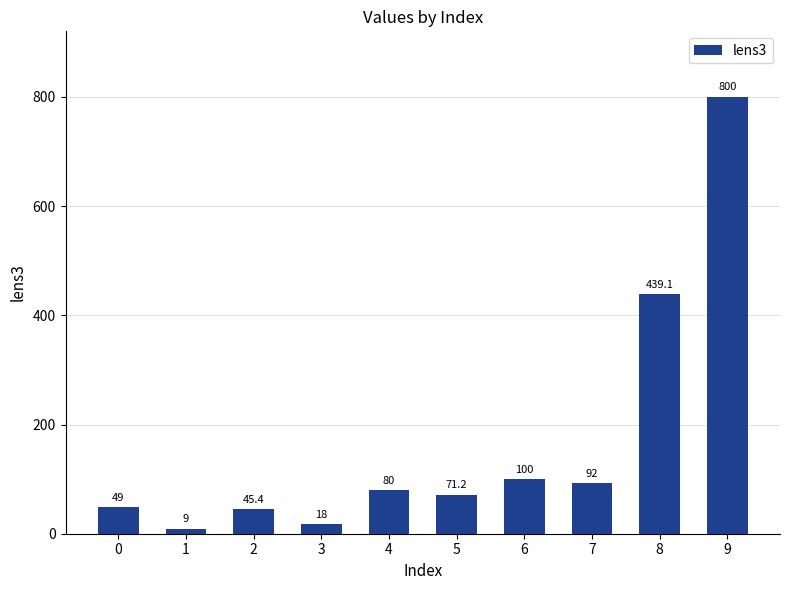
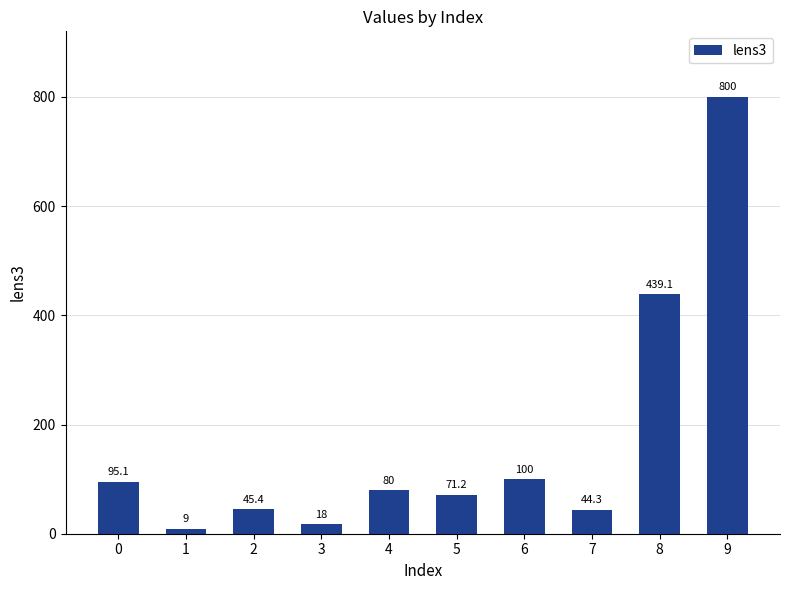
  {
-   "0": 49,
+   "0": 95.1,
    "1": 9,
    "2": 45.4,
    "3": 18,
    "4": 80,
    "5": 71.2,
    "6": 100,
-   "7": 92,
+   "7": 44.3,
    "8": 439.1,
    "9": 800
  }
